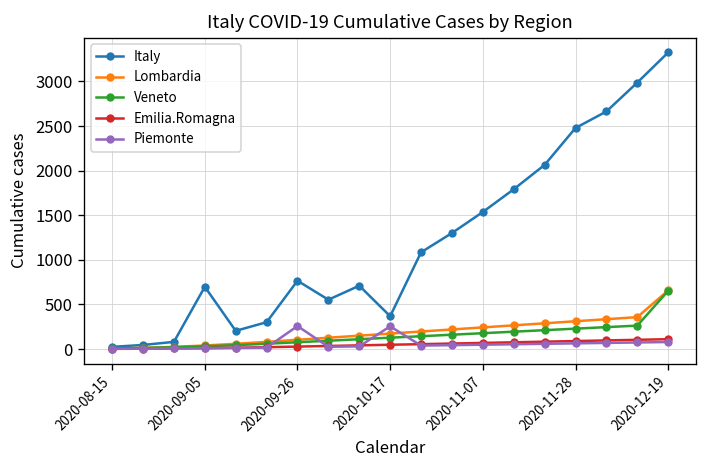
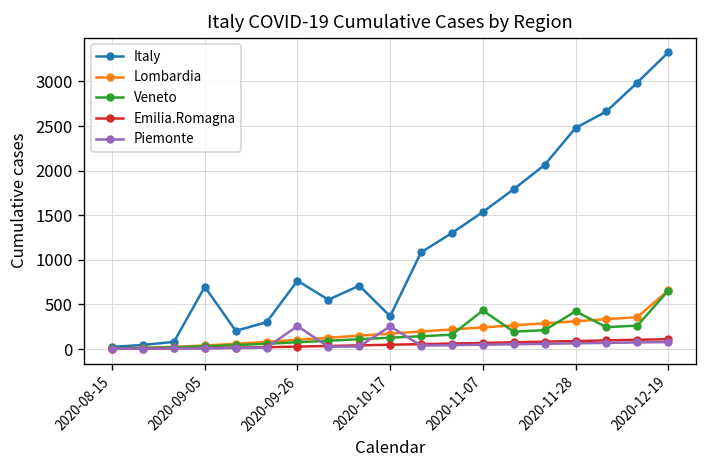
  {
    "Italy": {
      "2020-09-05": 700,
      "2020-09-26": 800,
      "2020-10-17": 400,
      "2020-11-07": 1500,
      "2020-11-28": 2500,
      "2020-12-19": 3300
    },
    "Lombardia": {
      "2020-10-17": 200,
      "2020-11-07": 200,
      "2020-11-28": 300
    },
    "Veneto": {
      "2020-10-17": 100,
-     "2020-11-07": 200,
-     "2020-11-28": 200
+     "2020-11-07": 400,
+     "2020-11-28": 400
    },
    "Emilia.Romagna": {
      "2020-09-26": 0,
      "2020-10-17": 0
    },
    "Piemonte": {
      "2020-09-26": 300,
      "2020-10-17": 300
    }
  }
